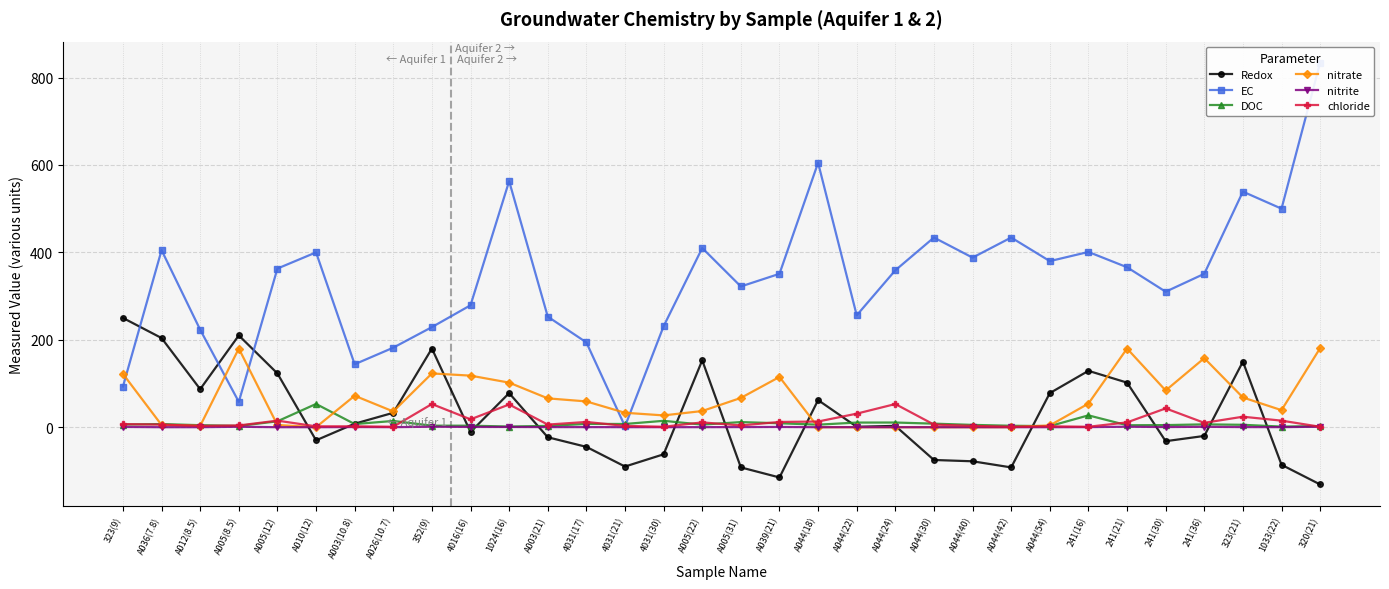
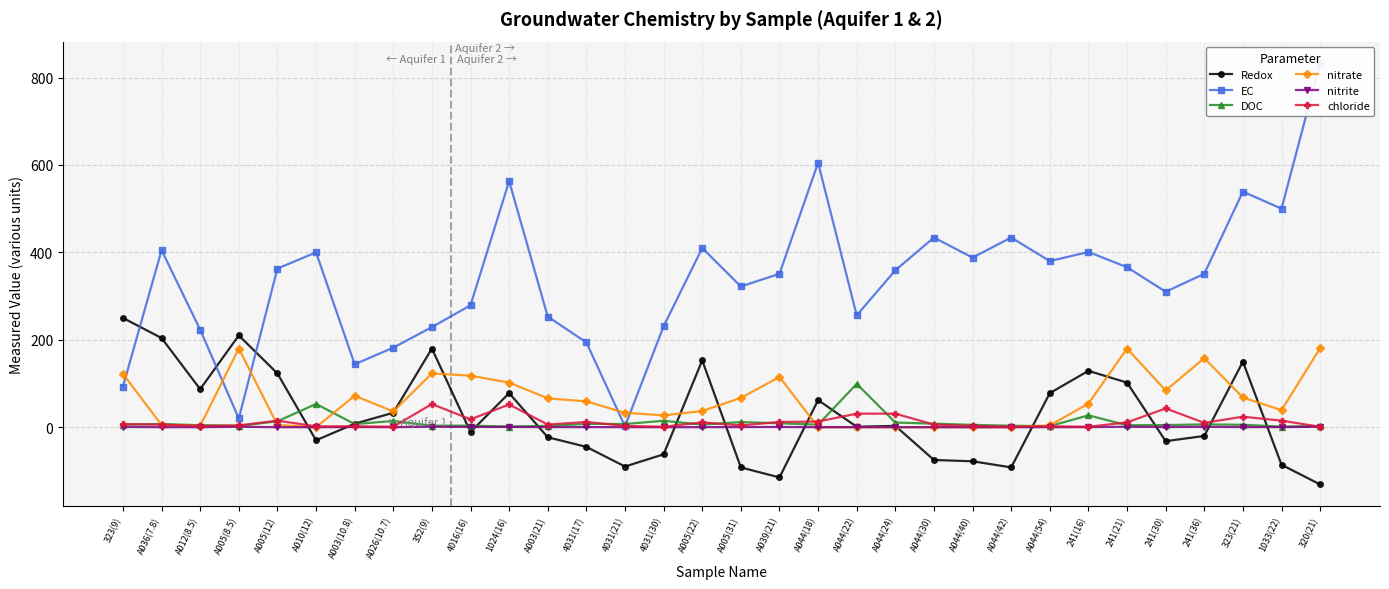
  {
    "Redox": {
      "323(9)": 250,
      "A036(7.8)": 200,
      "A012(8.5)": 90,
      "A005(8.5)": 210,
      "A005(12)": 120,
      "A010(12)": -30,
      "352(9)": 180,
      "4016(16)": -10,
      "1024(16)": 80,
      "A003(21)": -20,
      "4031(17)": -50,
      "4031(21)": -90,
      "4031(30)": -60,
      "A005(22)": 150,
      "A005(31)": -90,
      "A039(21)": -120,
      "A044(18)": 60,
      "A044(30)": -80,
      "A044(40)": -80,
      "A044(42)": -90,
      "A044(54)": 80,
      "241(16)": 130,
      "241(21)": 100,
      "241(30)": -30,
      "241(36)": -20,
      "323(21)": 150,
      "1033(22)": -90,
      "320(21)": -130
    },
    "EC": {
      "323(9)": 90,
      "A036(7.8)": 410,
      "A012(8.5)": 220,
-     "A005(8.5)": 60,
+     "A005(8.5)": 20,
      "A005(12)": 360,
      "A010(12)": 400,
      "A003(10.8)": 140,
      "A026(10.7)": 180,
      "352(9)": 230,
      "4016(16)": 280,
      "1024(16)": 560,
      "A003(21)": 250,
      "4031(17)": 190,
      "4031(30)": 230,
      "A005(22)": 410,
      "A005(31)": 320,
      "A039(21)": 350,
      "A044(18)": 610,
      "A044(22)": 260,
      "A044(24)": 360,
      "A044(30)": 430,
      "A044(40)": 390,
      "A044(42)": 430,
      "A044(54)": 380,
      "241(16)": 400,
      "241(21)": 370,
      "241(30)": 310,
      "241(36)": 350,
      "323(21)": 540,
      "1033(22)": 500
    },
    "DOC": {
      "A010(12)": 50,
      "4031(30)": 10,
      "A005(31)": 10,
-     "A044(22)": 10,
+     "A044(22)": 100,
      "A044(24)": 10,
      "241(16)": 30
    },
    "nitrate": {
      "323(9)": 120,
      "A005(8.5)": 180,
      "A003(10.8)": 70,
      "352(9)": 120,
      "4016(16)": 120,
      "1024(16)": 100,
      "A003(21)": 70,
      "4031(17)": 60,
      "4031(21)": 30,
      "4031(30)": 30,
      "A005(22)": 40,
      "A005(31)": 70,
      "A039(21)": 120,
      "241(16)": 50,
      "241(21)": 180,
      "241(30)": 80,
      "241(36)": 160,
      "323(21)": 70,
      "1033(22)": 40,
      "320(21)": 180
    },
    "nitrite": {
      "4031(17)": 0,
      "A005(22)": 0,
      "A039(21)": 0
    },
    "chloride": {
      "352(9)": 50,
      "4016(16)": 20,
      "1024(16)": 50,
      "A044(18)": 10,
      "A044(22)": 30,
-     "A044(24)": 50,
+     "A044(24)": 30,
      "241(21)": 10,
      "241(30)": 40,
      "323(21)": 20,
      "1033(22)": 20
    }
  }
